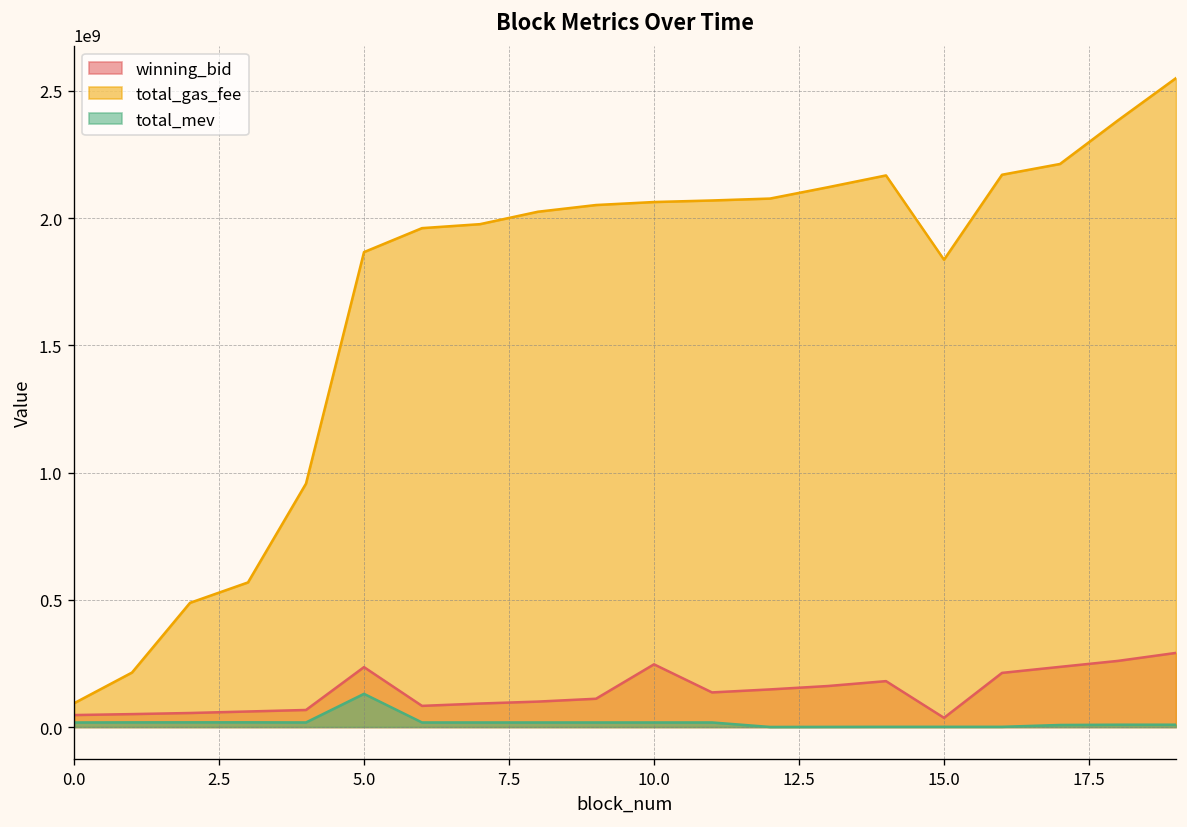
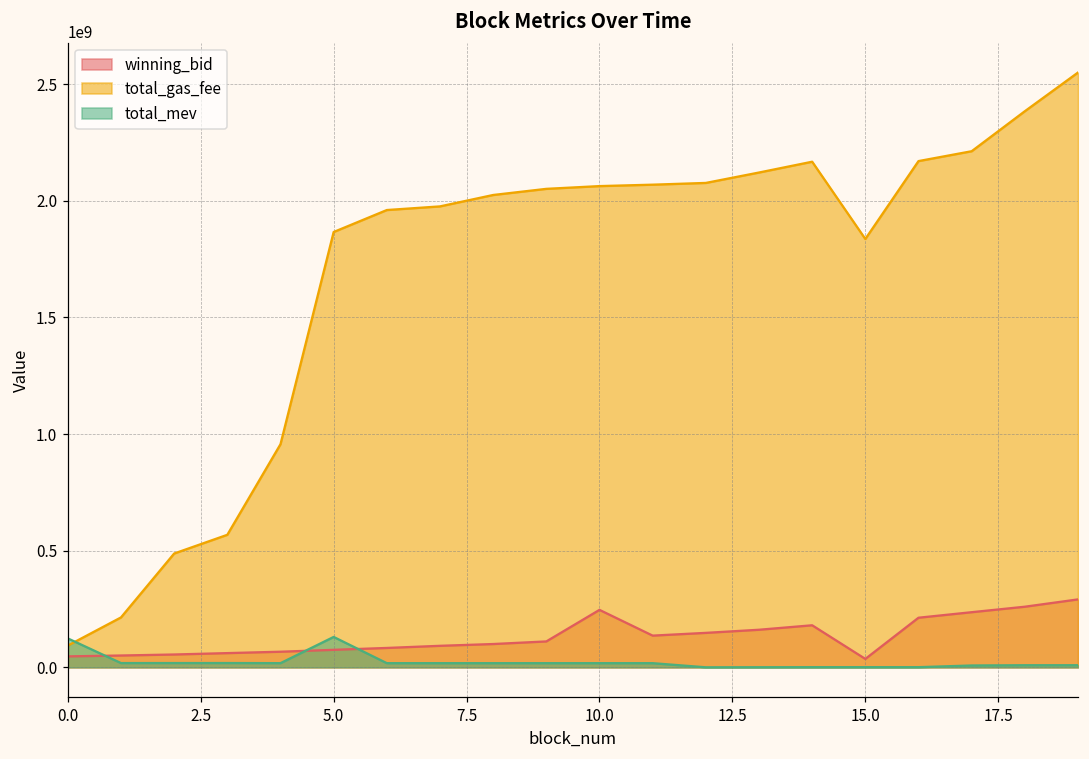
  {
    "winning_bid": {
      "0.0": 50000000,
-     "5.0": 240000000,
+     "5.0": 80000000,
      "10.0": 250000000,
      "15.0": 40000000
    },
    "total_gas_fee": {
      "0.0": 90000000,
      "5.0": 1870000000,
      "10.0": 2060000000,
      "15.0": 1840000000
    },
    "total_mev": {
-     "0.0": 20000000,
+     "0.0": 120000000,
      "5.0": 130000000,
      "10.0": 20000000,
      "15.0": 0
    }
  }
